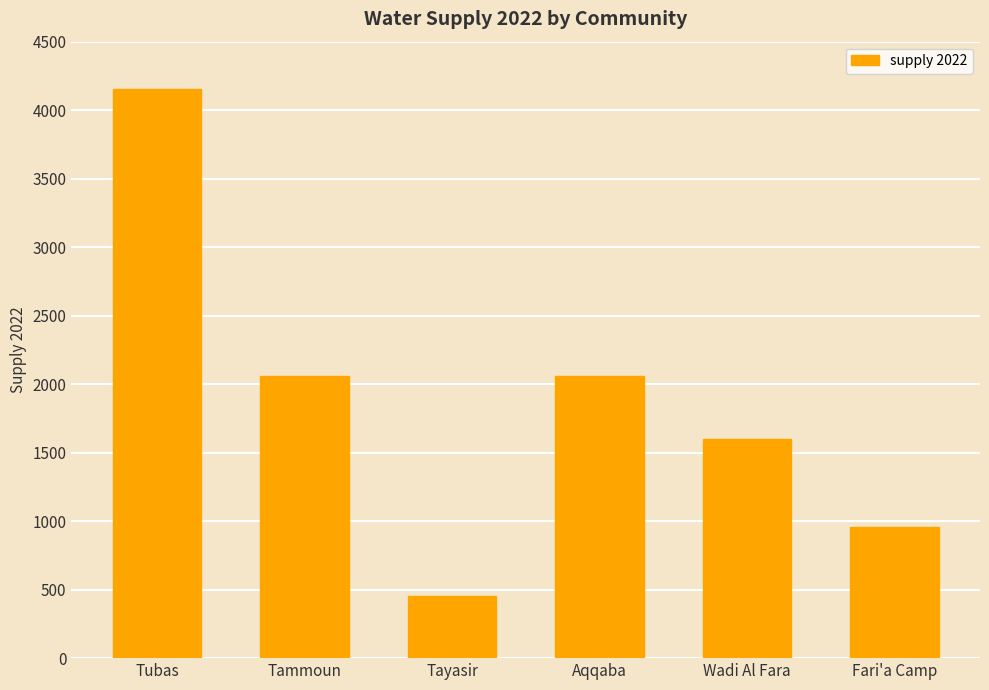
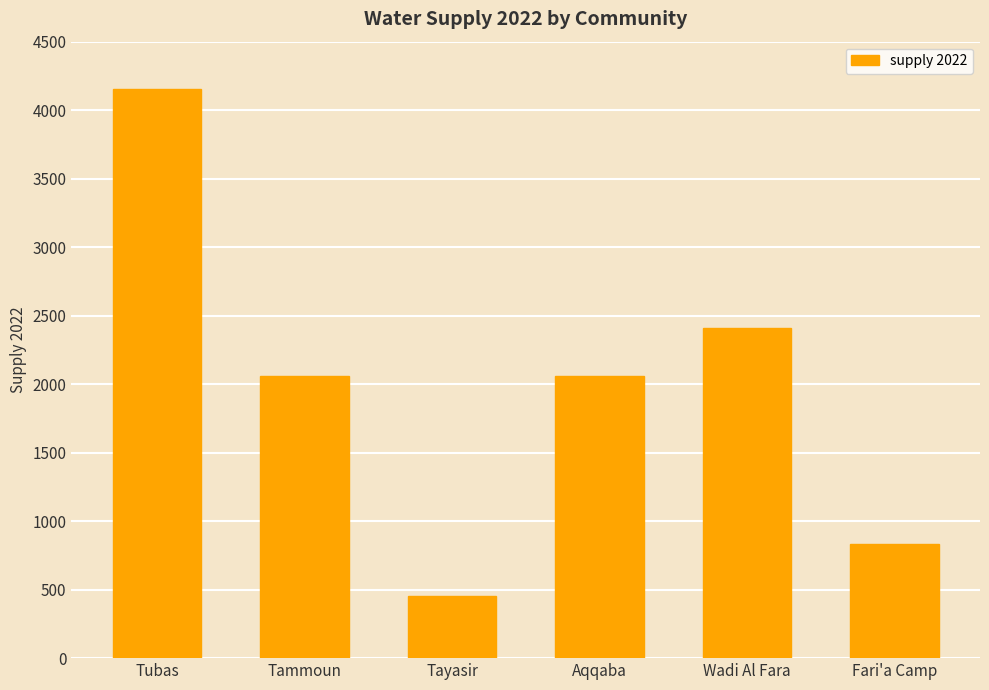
  {
    "Tubas": 4150,
    "Tammoun": 2060,
    "Tayasir": 460,
    "Aqqaba": 2060,
-   "Wadi Al Fara": 1600,
-   "Fari'a Camp": 960
+   "Wadi Al Fara": 2410,
+   "Fari'a Camp": 840
  }
